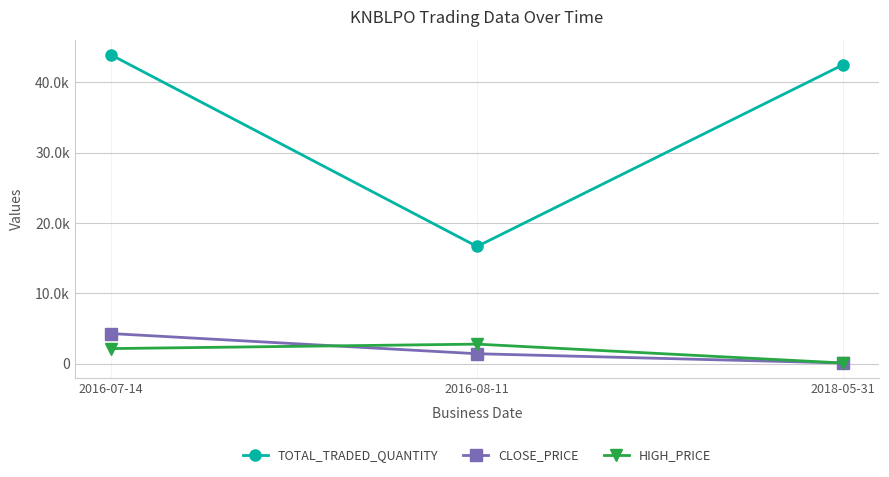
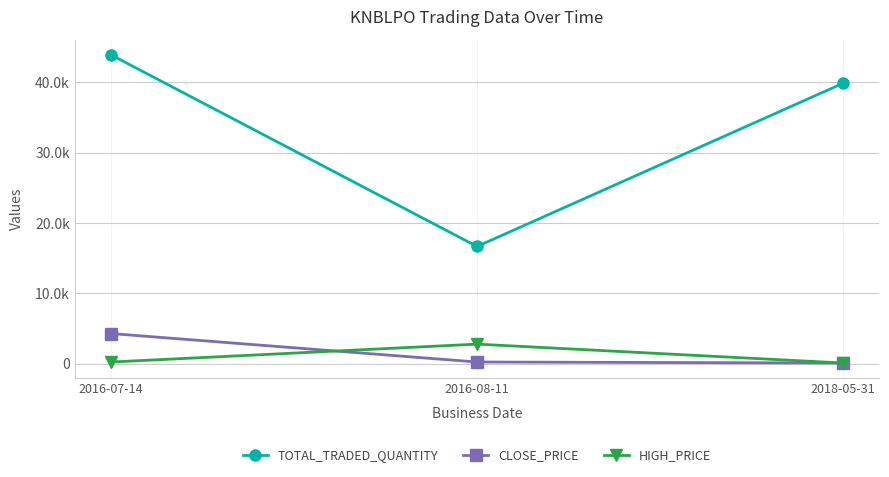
  {
    "TOTAL_TRADED_QUANTITY": {
      "2016-07-14": 44000,
      "2016-08-11": 17000,
-     "2018-05-31": 42000
+     "2018-05-31": 40000
    },
    "CLOSE_PRICE": {
      "2016-07-14": 4000,
-     "2016-08-11": 1000
+     "2016-08-11": 0
    },
    "HIGH_PRICE": {
-     "2016-07-14": 2000,
+     "2016-07-14": 0,
      "2016-08-11": 3000
    }
  }
